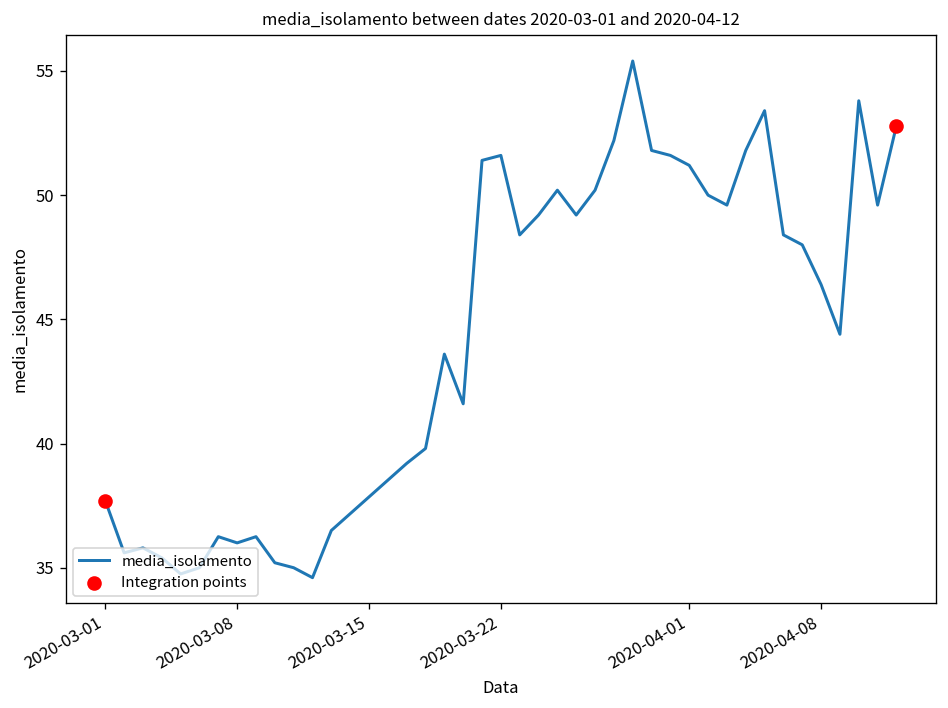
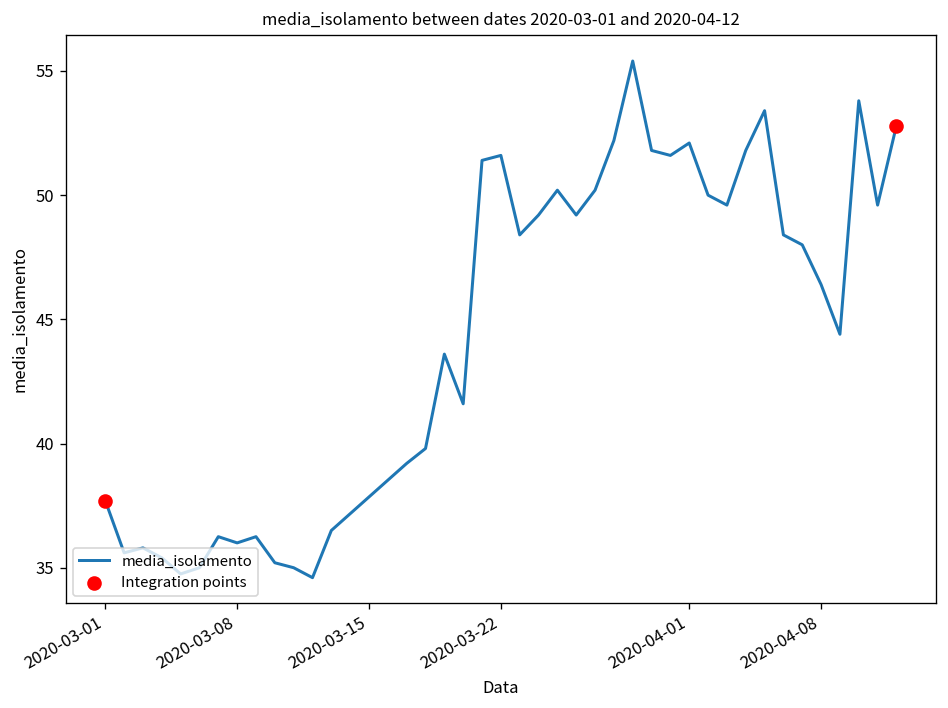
  {
    "media_isolamento": {
      "2020-03-08": 36.0,
      "2020-03-22": 51.6,
-     "2020-04-01": 51.2,
+     "2020-04-01": 52.1,
      "2020-04-08": 46.4
    }
  }
